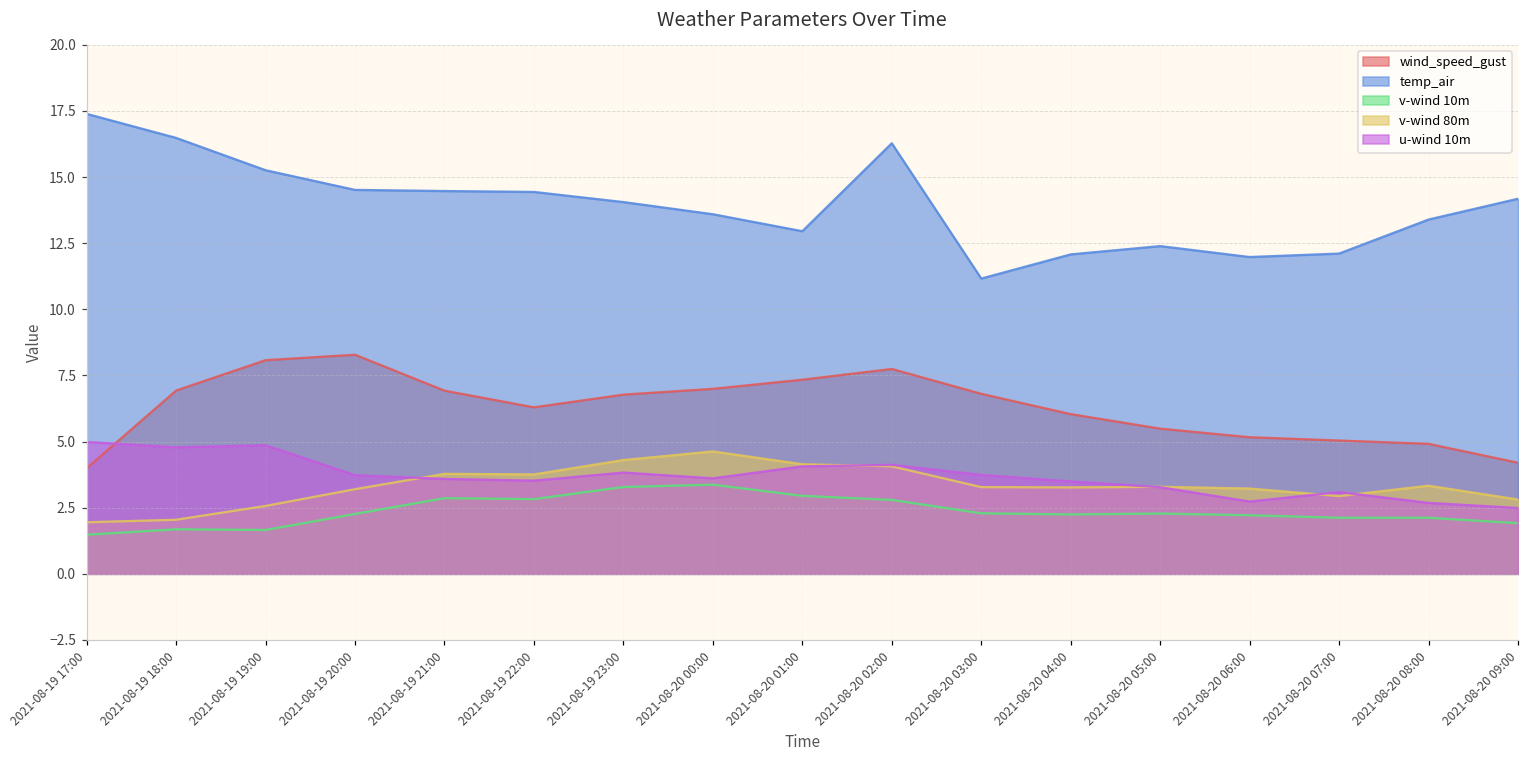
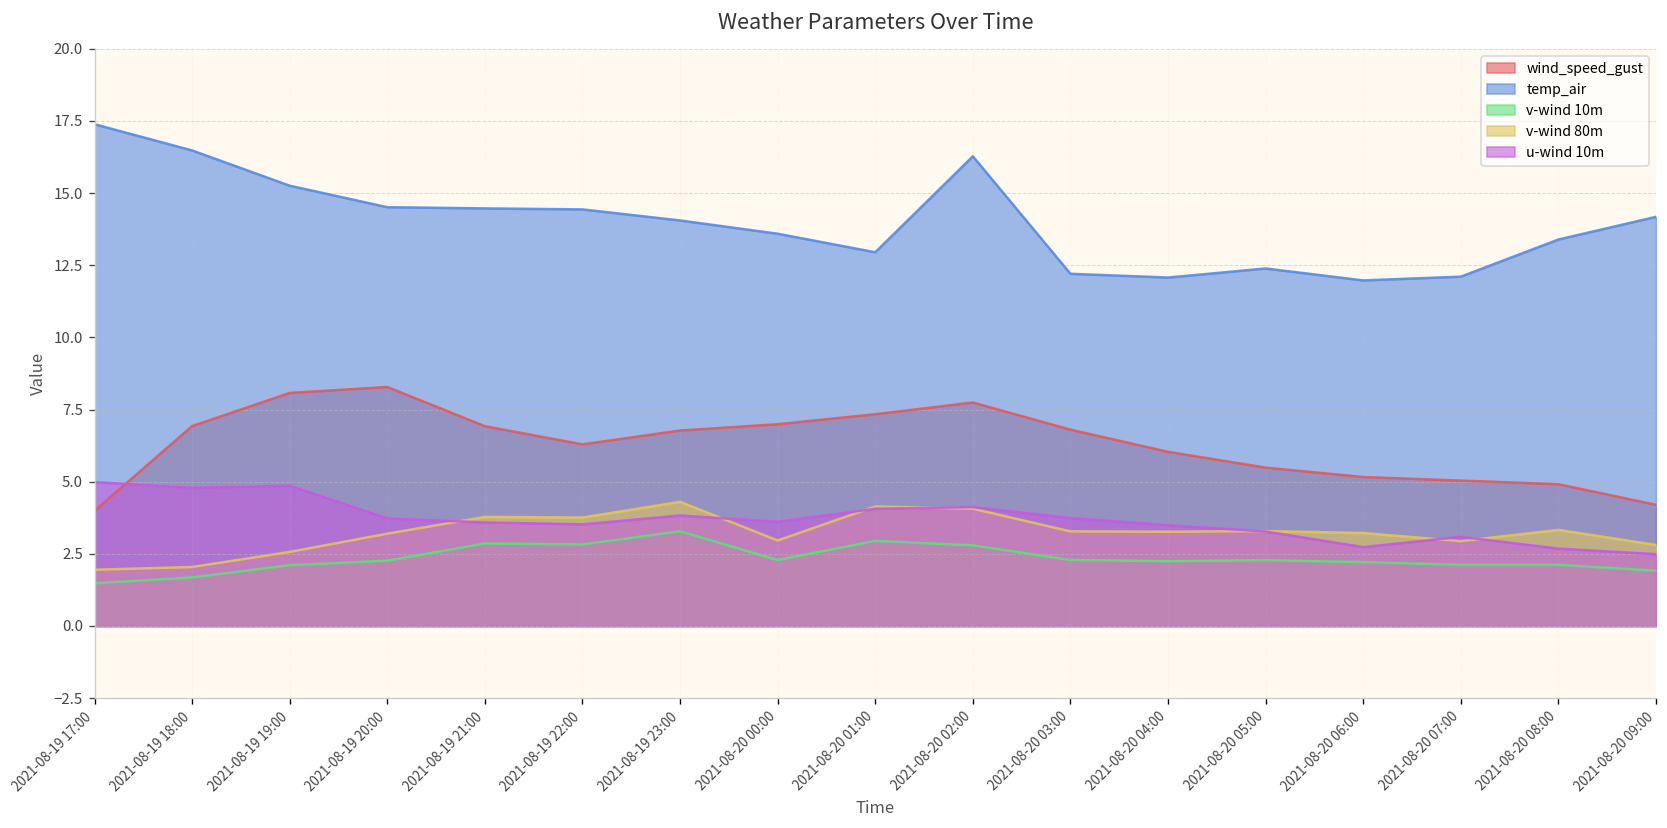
  {
    "wind_speed_gust": {
      "2021-08-19 17:00": 4.0,
      "2021-08-19 18:00": 6.9,
      "2021-08-19 19:00": 8.1,
      "2021-08-19 20:00": 8.3,
      "2021-08-19 21:00": 6.9,
      "2021-08-19 22:00": 6.3,
      "2021-08-19 23:00": 6.8,
      "2021-08-20 00:00": 7.0,
      "2021-08-20 01:00": 7.3,
      "2021-08-20 02:00": 7.7,
      "2021-08-20 03:00": 6.8,
      "2021-08-20 04:00": 6.0,
      "2021-08-20 05:00": 5.5,
      "2021-08-20 06:00": 5.2,
      "2021-08-20 07:00": 5.0,
      "2021-08-20 08:00": 4.9,
      "2021-08-20 09:00": 4.2
    },
    "temp_air": {
      "2021-08-19 17:00": 17.4,
      "2021-08-19 18:00": 16.5,
      "2021-08-19 19:00": 15.3,
      "2021-08-19 20:00": 14.5,
      "2021-08-19 21:00": 14.5,
      "2021-08-19 22:00": 14.4,
      "2021-08-19 23:00": 14.1,
      "2021-08-20 00:00": 13.6,
      "2021-08-20 01:00": 13.0,
      "2021-08-20 02:00": 16.3,
-     "2021-08-20 03:00": 11.2,
+     "2021-08-20 03:00": 12.2,
      "2021-08-20 04:00": 12.1,
      "2021-08-20 05:00": 12.4,
      "2021-08-20 06:00": 12.0,
      "2021-08-20 07:00": 12.1,
      "2021-08-20 08:00": 13.4,
      "2021-08-20 09:00": 14.2
    },
    "v-wind 10m": {
      "2021-08-19 17:00": 1.5,
      "2021-08-19 18:00": 1.7,
-     "2021-08-19 19:00": 1.7,
+     "2021-08-19 19:00": 2.1,
      "2021-08-19 20:00": 2.3,
      "2021-08-19 21:00": 2.9,
      "2021-08-19 22:00": 2.8,
      "2021-08-19 23:00": 3.3,
-     "2021-08-20 00:00": 3.4,
+     "2021-08-20 00:00": 2.3,
      "2021-08-20 01:00": 2.9,
      "2021-08-20 02:00": 2.8,
      "2021-08-20 03:00": 2.3,
      "2021-08-20 04:00": 2.2,
      "2021-08-20 05:00": 2.3,
      "2021-08-20 06:00": 2.2,
      "2021-08-20 07:00": 2.1,
      "2021-08-20 08:00": 2.1,
      "2021-08-20 09:00": 1.9
    },
    "v-wind 80m": {
      "2021-08-19 17:00": 1.9,
      "2021-08-19 18:00": 2.0,
      "2021-08-19 19:00": 2.6,
      "2021-08-19 20:00": 3.2,
      "2021-08-19 21:00": 3.8,
      "2021-08-19 22:00": 3.8,
      "2021-08-19 23:00": 4.3,
-     "2021-08-20 00:00": 4.6,
+     "2021-08-20 00:00": 3.0,
      "2021-08-20 03:00": 3.3,
      "2021-08-20 04:00": 3.3,
      "2021-08-20 06:00": 3.2,
      "2021-08-20 07:00": 2.9,
      "2021-08-20 08:00": 3.3,
      "2021-08-20 09:00": 2.8
    },
    "u-wind 10m": {
      "2021-08-19 17:00": 5.0,
      "2021-08-19 18:00": 4.8,
      "2021-08-19 19:00": 4.9,
      "2021-08-19 20:00": 3.7,
      "2021-08-19 21:00": 3.6,
      "2021-08-19 22:00": 3.5,
      "2021-08-19 23:00": 3.8,
      "2021-08-20 00:00": 3.6,
      "2021-08-20 03:00": 3.7,
      "2021-08-20 04:00": 3.5,
      "2021-08-20 06:00": 2.7,
      "2021-08-20 07:00": 3.1,
      "2021-08-20 08:00": 2.7,
      "2021-08-20 09:00": 2.5
    }
  }
